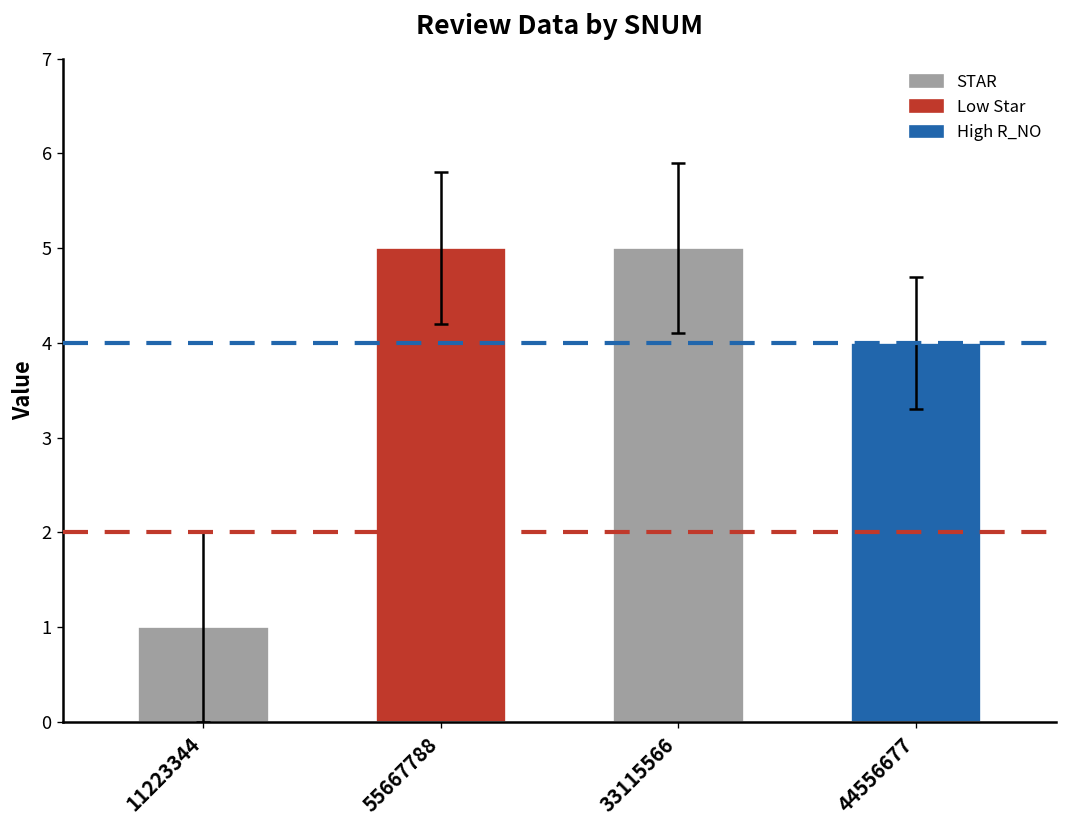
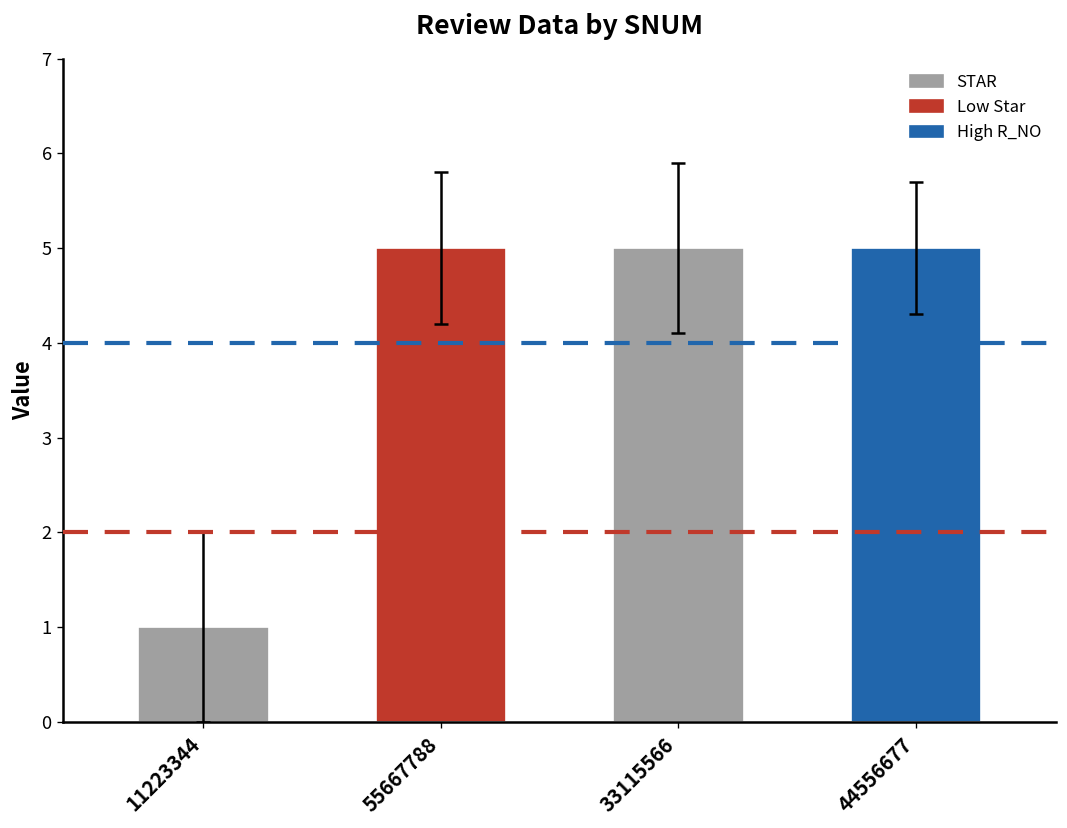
  {
    "STAR": {
      "11223344": 1,
      "55667788": 5,
      "33115566": 5,
-     "44556677": 4
+     "44556677": 5
    }
  }
